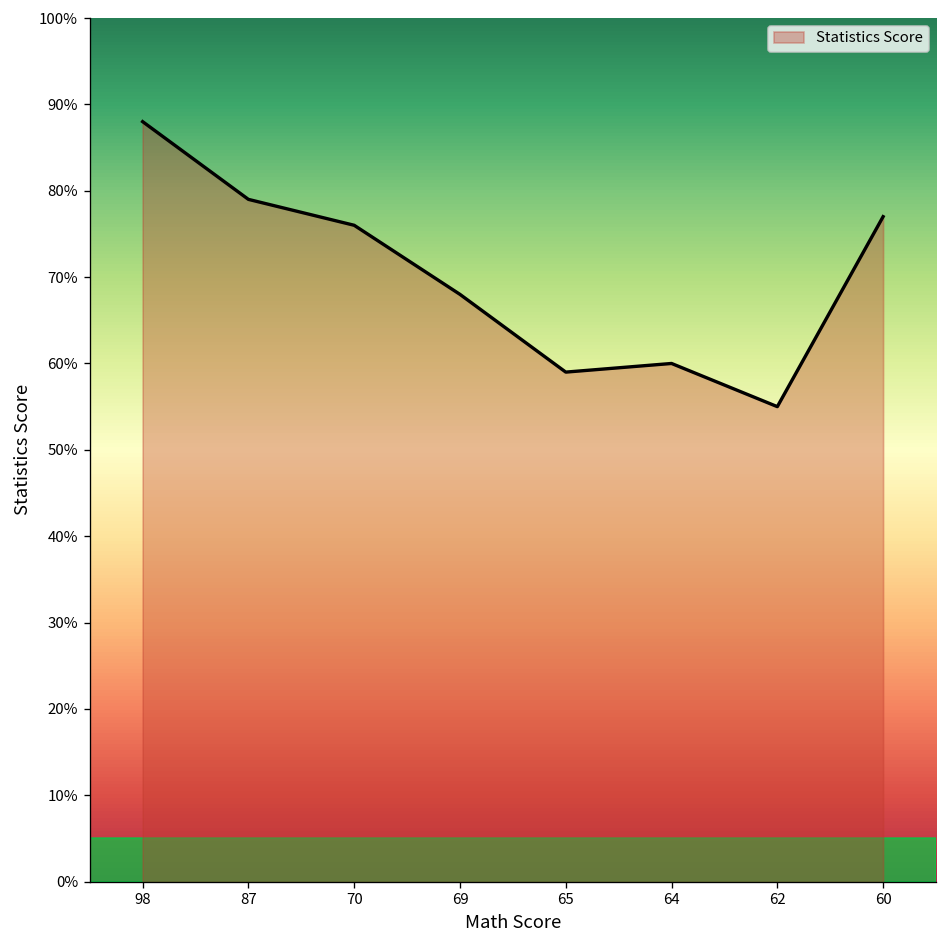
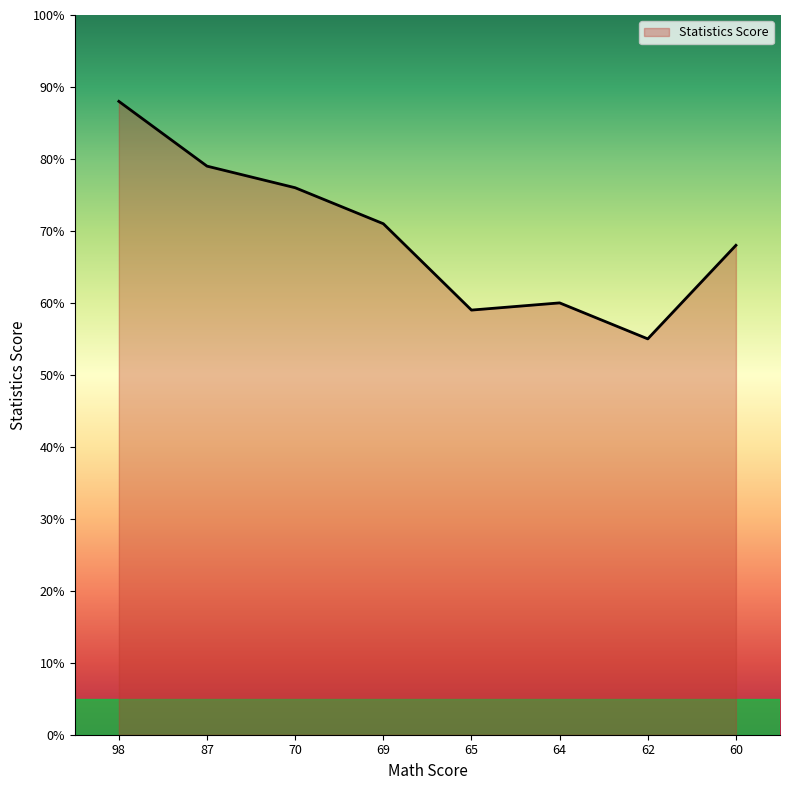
  {
    "98": "88%",
    "87": "79%",
    "70": "76%",
-   "69": "68%",
+   "69": "71%",
    "65": "59%",
    "64": "60%",
    "62": "55%",
-   "60": "77%"
+   "60": "68%"
  }
